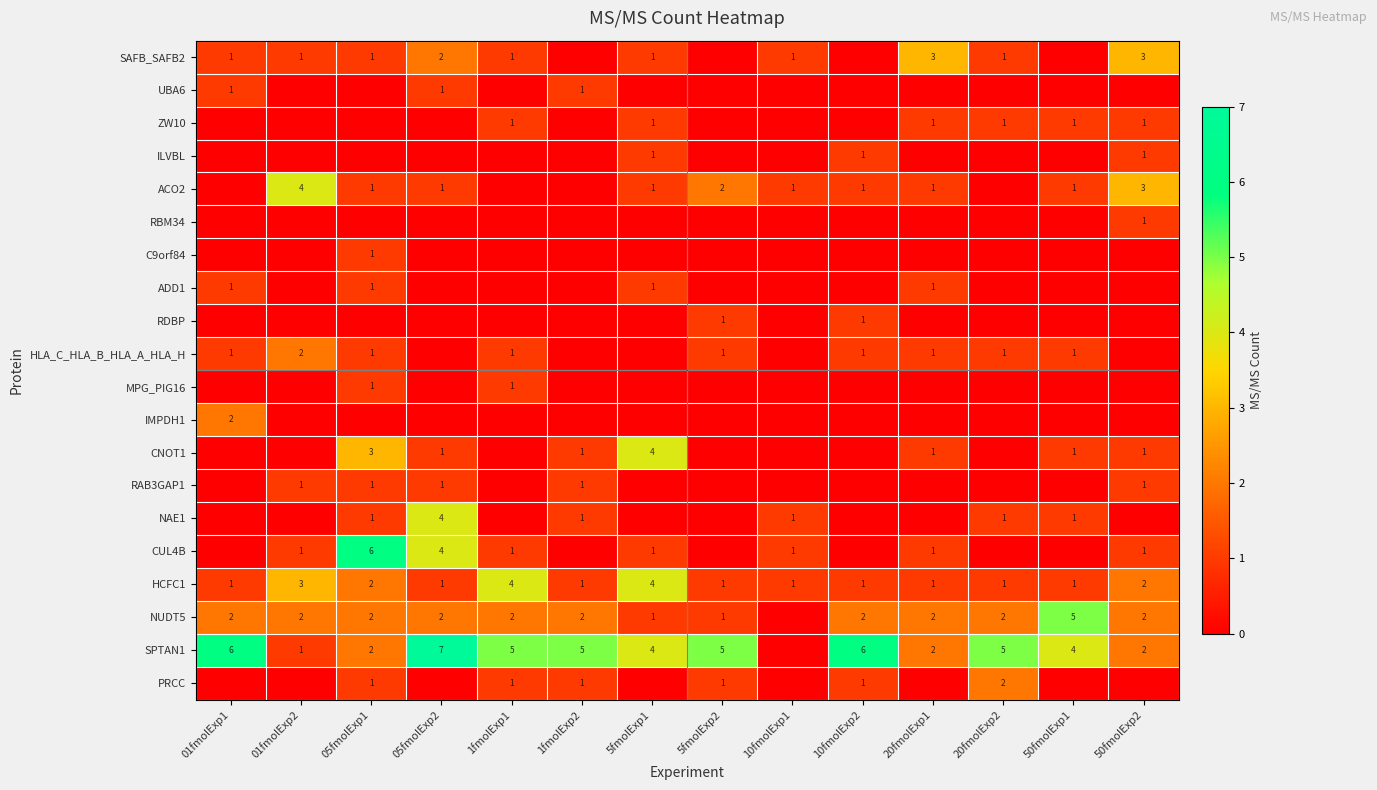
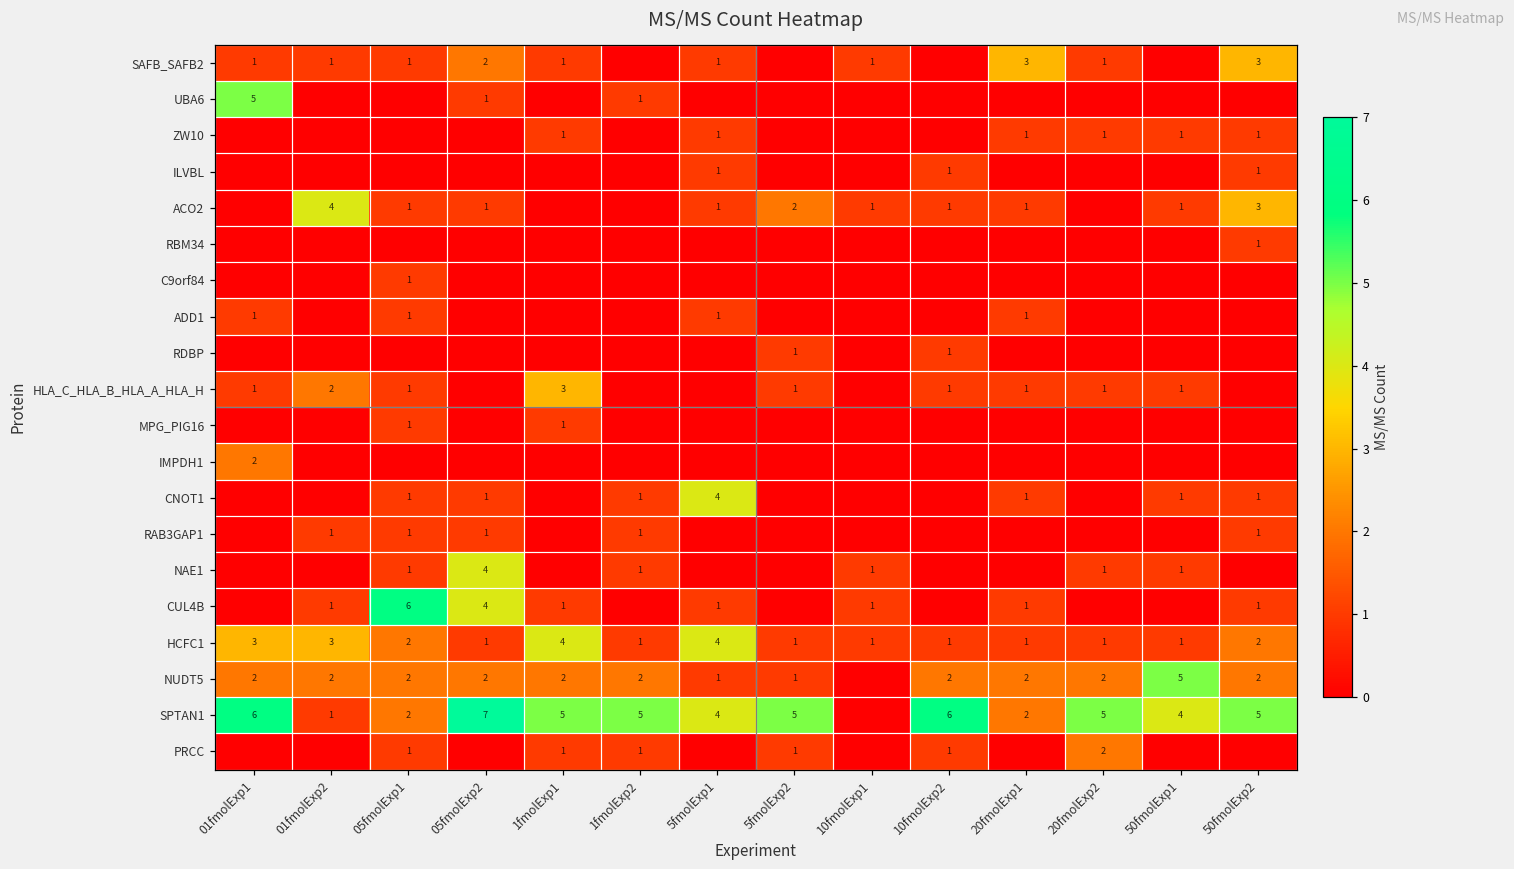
  {
    "SAFB_SAFB2": {
      "01fmolExp1": 1,
      "01fmolExp2": 1,
      "05fmolExp1": 1,
      "05fmolExp2": 2,
      "1fmolExp1": 1,
      "5fmolExp1": 1,
      "10fmolExp1": 1,
      "20fmolExp1": 3,
      "20fmolExp2": 1,
      "50fmolExp2": 3
    },
    "UBA6": {
-     "01fmolExp1": 1,
+     "01fmolExp1": 5,
      "05fmolExp2": 1,
      "1fmolExp2": 1
    },
    "ZW10": {
      "1fmolExp1": 1,
      "5fmolExp1": 1,
      "20fmolExp1": 1,
      "20fmolExp2": 1,
      "50fmolExp1": 1,
      "50fmolExp2": 1
    },
    "ILVBL": {
      "5fmolExp1": 1,
      "10fmolExp2": 1,
      "50fmolExp2": 1
    },
    "ACO2": {
      "01fmolExp2": 4,
      "05fmolExp1": 1,
      "05fmolExp2": 1,
      "5fmolExp1": 1,
      "5fmolExp2": 2,
      "10fmolExp1": 1,
      "10fmolExp2": 1,
      "20fmolExp1": 1,
      "50fmolExp1": 1,
      "50fmolExp2": 3
    },
    "RBM34": {
      "50fmolExp2": 1
    },
    "C9orf84": {
      "05fmolExp1": 1
    },
    "ADD1": {
      "01fmolExp1": 1,
      "05fmolExp1": 1,
      "5fmolExp1": 1,
      "20fmolExp1": 1
    },
    "RDBP": {
      "5fmolExp2": 1,
      "10fmolExp2": 1
    },
    "HLA_C_HLA_B_HLA_A_HLA_H": {
      "01fmolExp1": 1,
      "01fmolExp2": 2,
      "05fmolExp1": 1,
-     "1fmolExp1": 1,
+     "1fmolExp1": 3,
      "5fmolExp2": 1,
      "10fmolExp2": 1,
      "20fmolExp1": 1,
      "20fmolExp2": 1,
      "50fmolExp1": 1
    },
    "MPG_PIG16": {
      "05fmolExp1": 1,
      "1fmolExp1": 1
    },
    "IMPDH1": {
      "01fmolExp1": 2
    },
    "CNOT1": {
-     "05fmolExp1": 3,
+     "05fmolExp1": 1,
      "05fmolExp2": 1,
      "1fmolExp2": 1,
      "5fmolExp1": 4,
      "20fmolExp1": 1,
      "50fmolExp1": 1,
      "50fmolExp2": 1
    },
    "RAB3GAP1": {
      "01fmolExp2": 1,
      "05fmolExp1": 1,
      "05fmolExp2": 1,
      "1fmolExp2": 1,
      "50fmolExp2": 1
    },
    "NAE1": {
      "05fmolExp1": 1,
      "05fmolExp2": 4,
      "1fmolExp2": 1,
      "10fmolExp1": 1,
      "20fmolExp2": 1,
      "50fmolExp1": 1
    },
    "CUL4B": {
      "01fmolExp2": 1,
      "05fmolExp1": 6,
      "05fmolExp2": 4,
      "1fmolExp1": 1,
      "5fmolExp1": 1,
      "10fmolExp1": 1,
      "20fmolExp1": 1,
      "50fmolExp2": 1
    },
    "HCFC1": {
-     "01fmolExp1": 1,
+     "01fmolExp1": 3,
      "01fmolExp2": 3,
      "05fmolExp1": 2,
      "05fmolExp2": 1,
      "1fmolExp1": 4,
      "1fmolExp2": 1,
      "5fmolExp1": 4,
      "5fmolExp2": 1,
      "10fmolExp1": 1,
      "10fmolExp2": 1,
      "20fmolExp1": 1,
      "20fmolExp2": 1,
      "50fmolExp1": 1,
      "50fmolExp2": 2
    },
    "NUDT5": {
      "01fmolExp1": 2,
      "01fmolExp2": 2,
      "05fmolExp1": 2,
      "05fmolExp2": 2,
      "1fmolExp1": 2,
      "1fmolExp2": 2,
      "5fmolExp1": 1,
      "5fmolExp2": 1,
      "10fmolExp2": 2,
      "20fmolExp1": 2,
      "20fmolExp2": 2,
      "50fmolExp1": 5,
      "50fmolExp2": 2
    },
    "SPTAN1": {
      "01fmolExp1": 6,
      "01fmolExp2": 1,
      "05fmolExp1": 2,
      "05fmolExp2": 7,
      "1fmolExp1": 5,
      "1fmolExp2": 5,
      "5fmolExp1": 4,
      "5fmolExp2": 5,
      "10fmolExp2": 6,
      "20fmolExp1": 2,
      "20fmolExp2": 5,
      "50fmolExp1": 4,
-     "50fmolExp2": 2
+     "50fmolExp2": 5
    },
    "PRCC": {
      "05fmolExp1": 1,
      "1fmolExp1": 1,
      "1fmolExp2": 1,
      "5fmolExp2": 1,
      "10fmolExp2": 1,
      "20fmolExp2": 2
    }
  }
